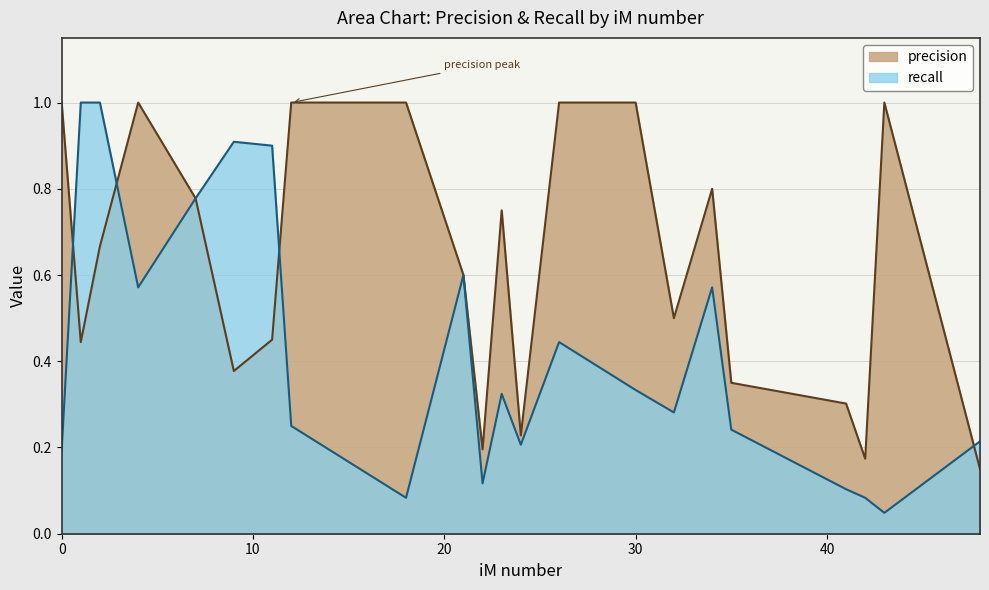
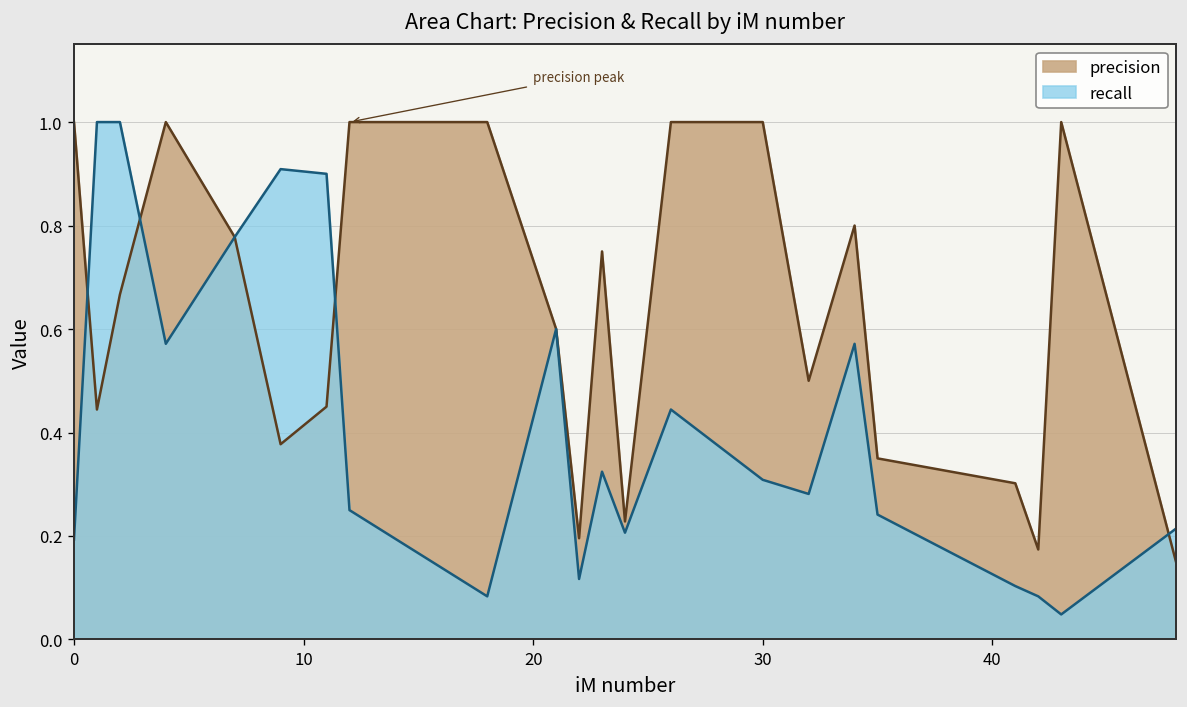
  {
    "precision": {
      "0": 1.00,
      "30": 1.00
    },
    "recall": {
      "0": 0.19,
-     "30": 0.33
+     "30": 0.31
    }
  }
